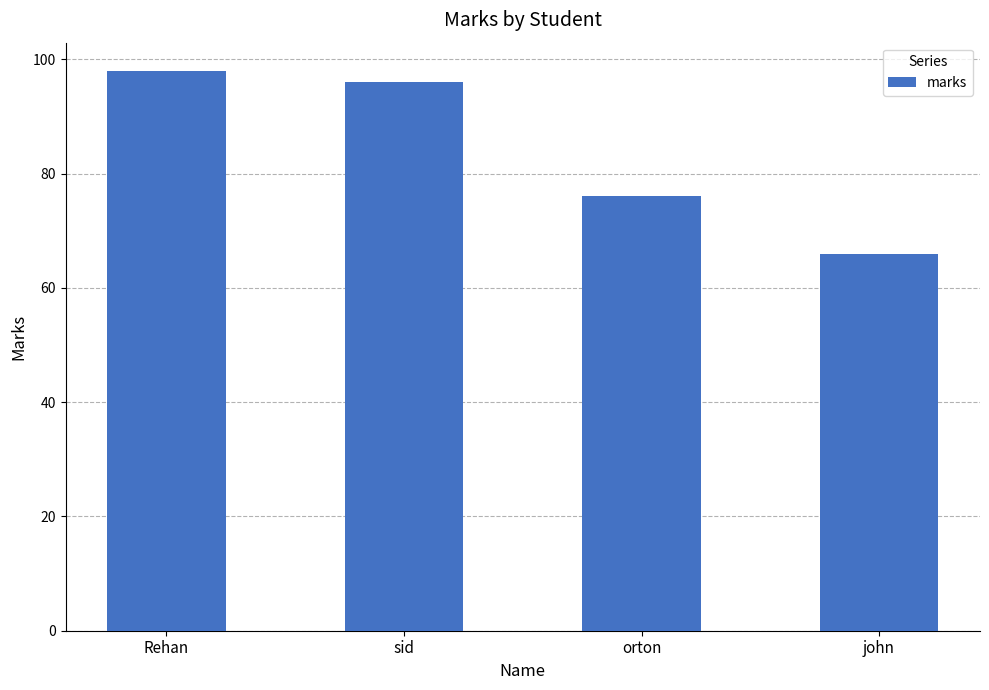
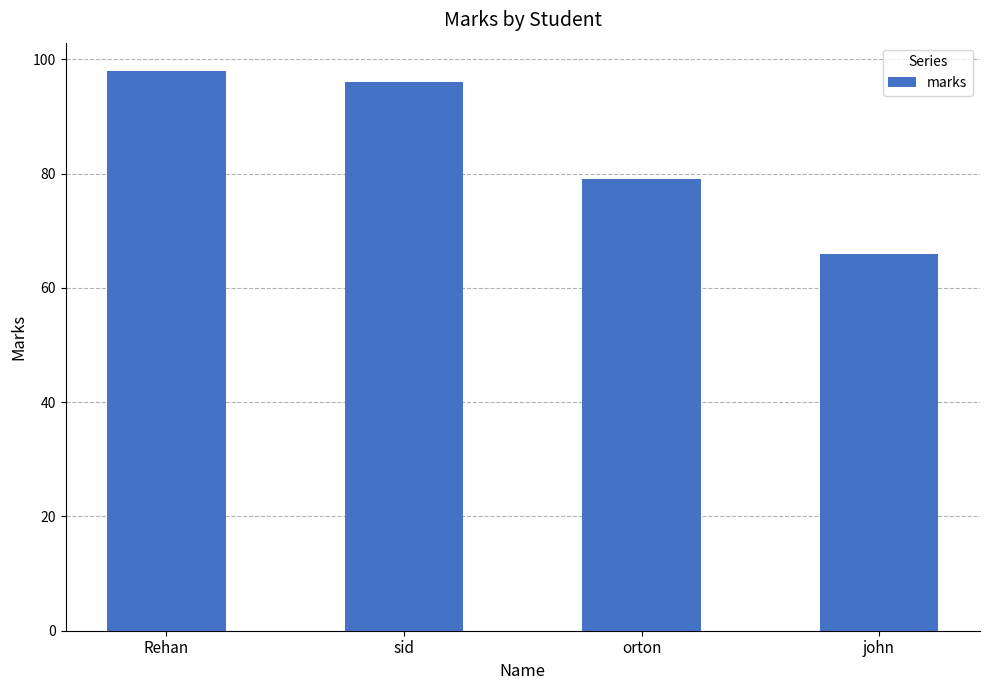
  {
    "Rehan": 98,
    "sid": 96,
-   "orton": 76,
+   "orton": 79,
    "john": 66
  }
